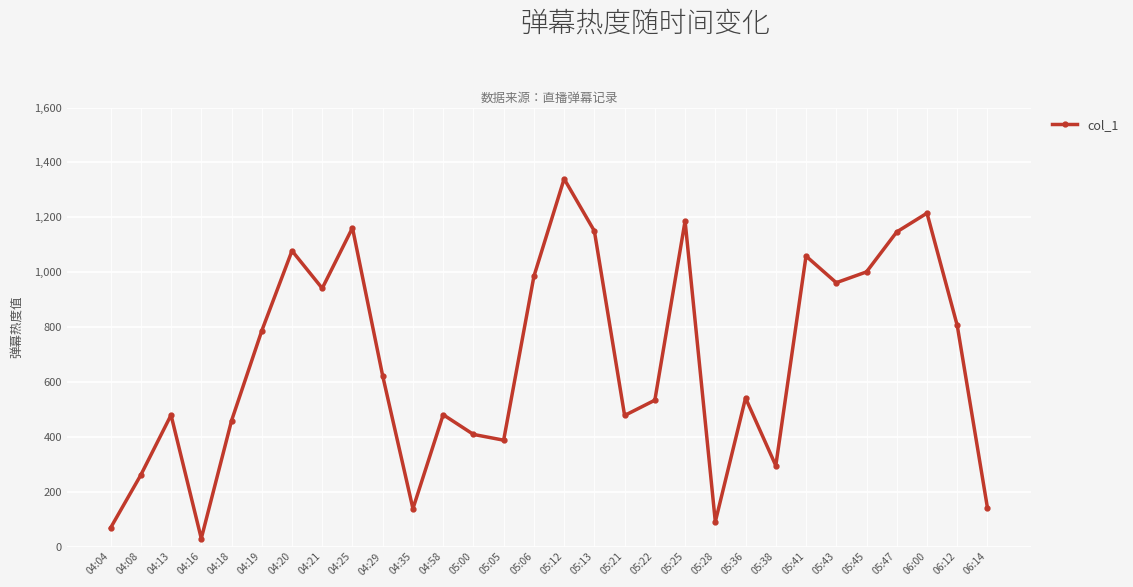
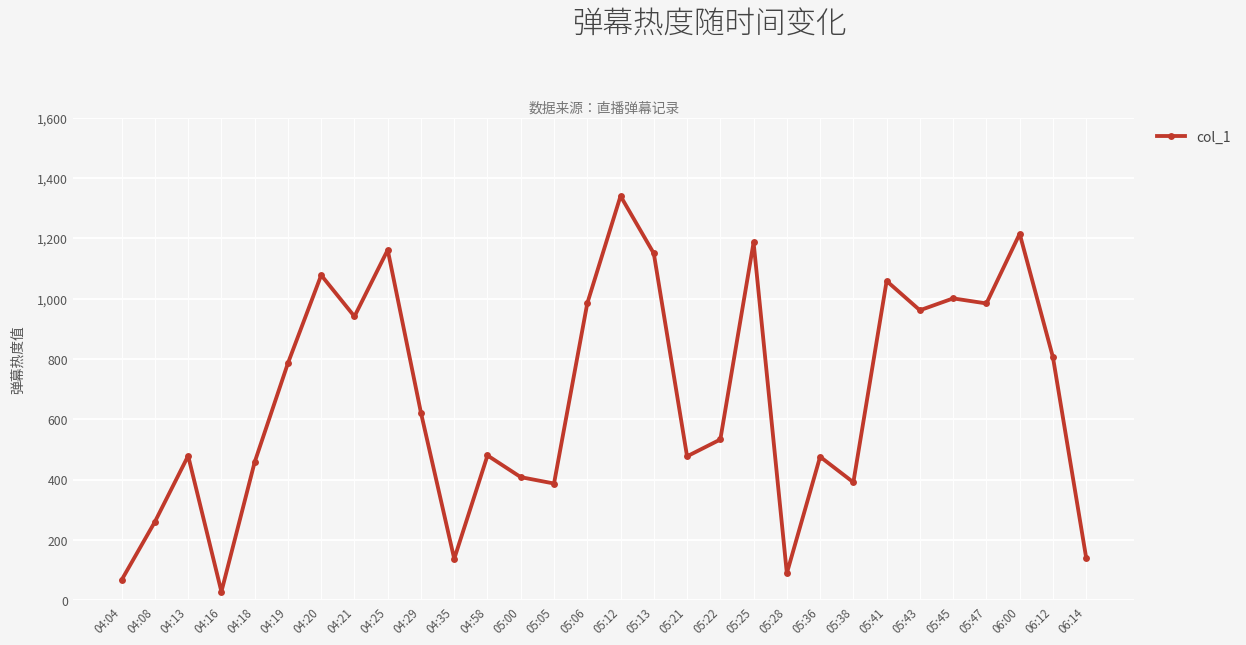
  {
    "04:04": "70",
    "04:08": "260",
    "04:13": "480",
    "04:16": "30",
    "04:18": "460",
    "04:19": "790",
    "04:20": "1,080",
    "04:21": "940",
    "04:25": "1,160",
    "04:29": "620",
    "04:35": "140",
    "04:58": "480",
    "05:00": "410",
    "05:05": "390",
    "05:06": "980",
    "05:12": "1,340",
    "05:13": "1,150",
    "05:21": "480",
    "05:22": "530",
    "05:25": "1,190",
    "05:28": "90",
-   "05:36": "540",
-   "05:38": "290",
+   "05:36": "480",
+   "05:38": "390",
    "05:41": "1,060",
    "05:43": "960",
    "05:45": "1,000",
-   "05:47": "1,150",
+   "05:47": "980",
    "06:00": "1,220",
    "06:12": "810",
    "06:14": "140"
  }
